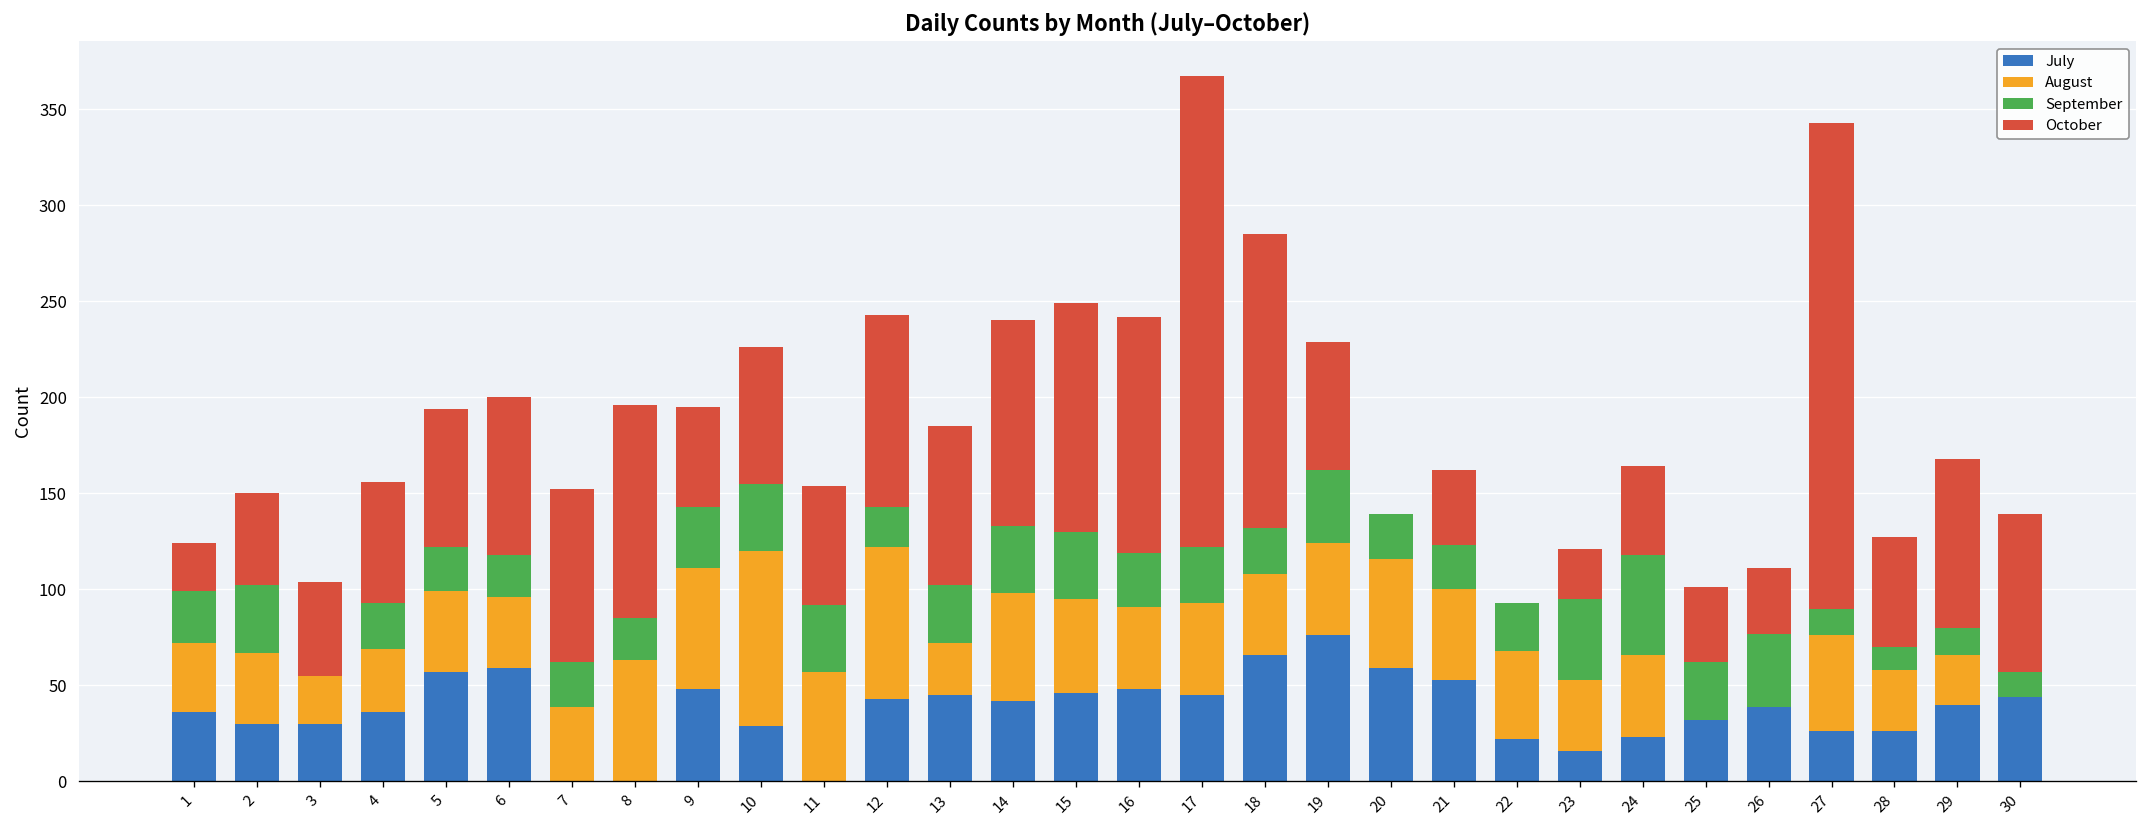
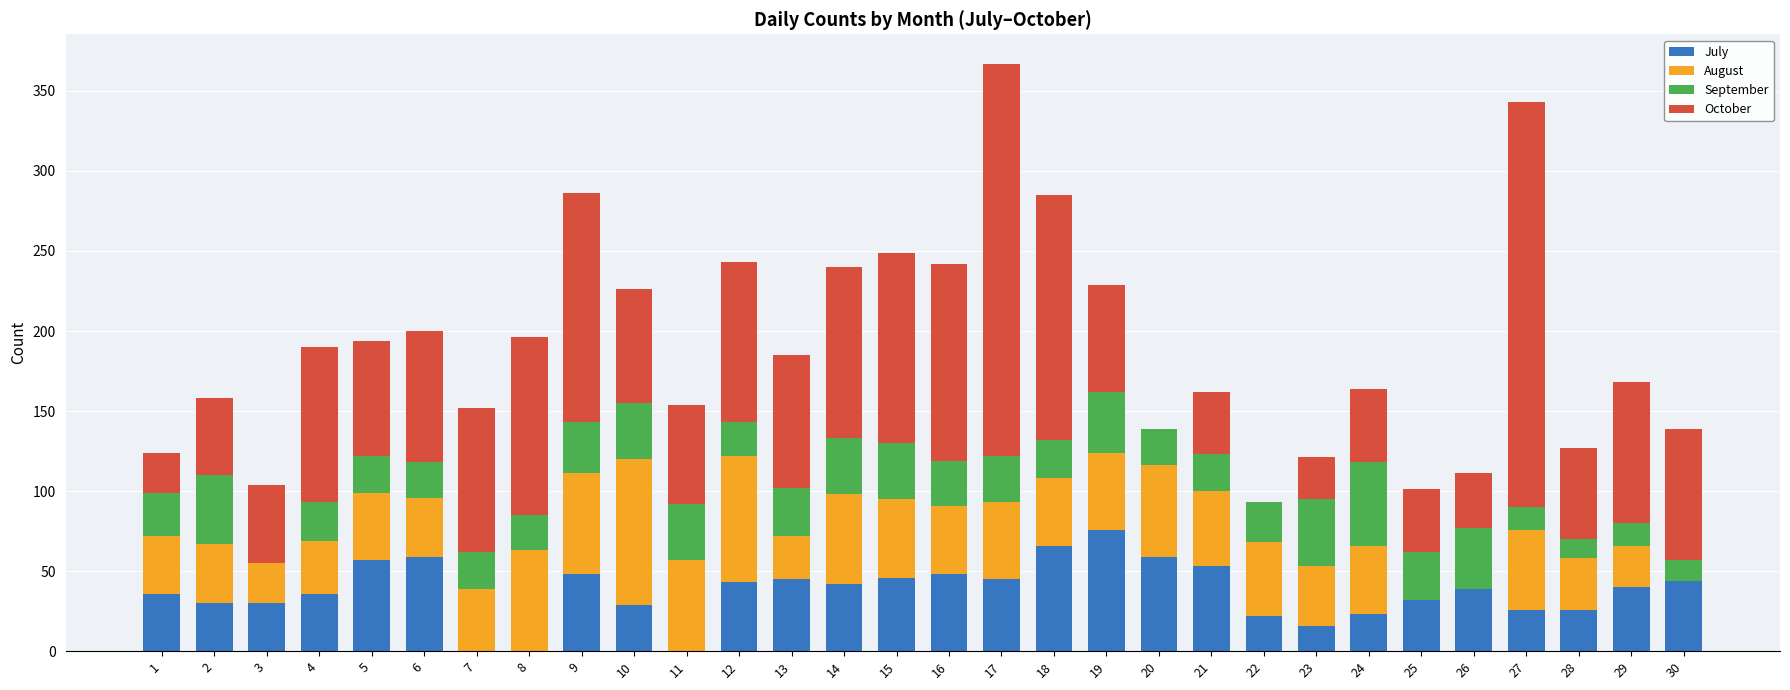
  {
    "July": {
      "1": 36,
      "2": 30,
      "3": 30,
      "4": 36,
      "5": 57,
      "6": 59,
      "7": 0,
      "8": 0,
      "9": 48,
      "10": 29,
      "11": 0,
      "12": 43,
      "13": 45,
      "14": 42,
      "15": 46,
      "16": 48,
      "17": 45,
      "18": 66,
      "19": 76,
      "20": 59,
      "21": 53,
      "22": 22,
      "23": 16,
      "24": 23,
      "25": 32,
      "26": 39,
      "27": 26,
      "28": 26,
      "29": 40,
      "30": 44
    },
    "August": {
      "1": 36,
      "2": 37,
      "3": 25,
      "4": 33,
      "5": 42,
      "6": 37,
      "7": 39,
      "8": 63,
      "9": 63,
      "10": 91,
      "11": 57,
      "12": 79,
      "13": 27,
      "14": 56,
      "15": 49,
      "16": 43,
      "17": 48,
      "18": 42,
      "19": 48,
      "20": 57,
      "21": 47,
      "22": 46,
      "23": 37,
      "24": 43,
      "25": 0,
      "26": 0,
      "27": 50,
      "28": 32,
      "29": 26,
      "30": 0
    },
    "September": {
      "1": 27,
-     "2": 35,
+     "2": 43,
      "3": 0,
      "4": 24,
      "5": 23,
      "6": 22,
      "7": 23,
      "8": 22,
      "9": 32,
      "10": 35,
      "11": 35,
      "12": 21,
      "13": 30,
      "14": 35,
      "15": 35,
      "16": 28,
      "17": 29,
      "18": 24,
      "19": 38,
      "20": 23,
      "21": 23,
      "22": 25,
      "23": 42,
      "24": 52,
      "25": 30,
      "26": 38,
      "27": 14,
      "28": 12,
      "29": 14,
      "30": 13
    },
    "October": {
      "1": 25,
      "2": 48,
      "3": 49,
-     "4": 63,
+     "4": 97,
      "5": 72,
      "6": 82,
      "7": 90,
      "8": 111,
-     "9": 52,
+     "9": 143,
      "10": 71,
      "11": 62,
      "12": 100,
      "13": 83,
      "14": 107,
      "15": 119,
      "16": 123,
      "17": 245,
      "18": 153,
      "19": 67,
      "20": 0,
      "21": 39,
      "22": 0,
      "23": 26,
      "24": 46,
      "25": 39,
      "26": 34,
      "27": 253,
      "28": 57,
      "29": 88,
      "30": 82
    }
  }
